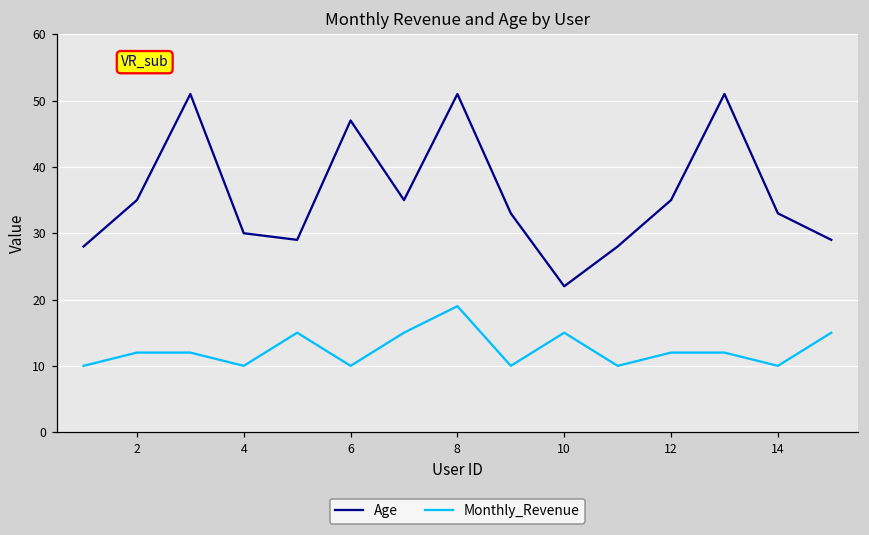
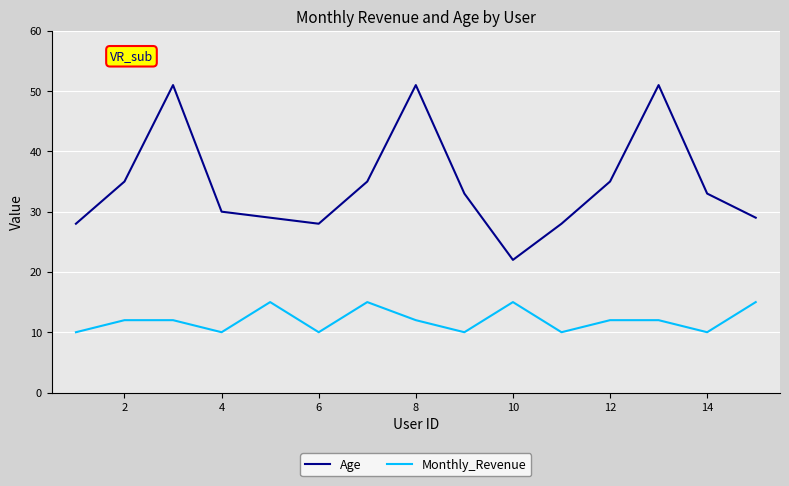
  {
    "Age": {
      "2": 35,
      "4": 30,
-     "6": 47,
+     "6": 28,
      "8": 51,
      "10": 22,
      "12": 35,
      "14": 33
    },
    "Monthly_Revenue": {
      "2": 12,
      "4": 10,
      "6": 10,
-     "8": 19,
+     "8": 12,
      "10": 15,
      "12": 12,
      "14": 10
    }
  }
